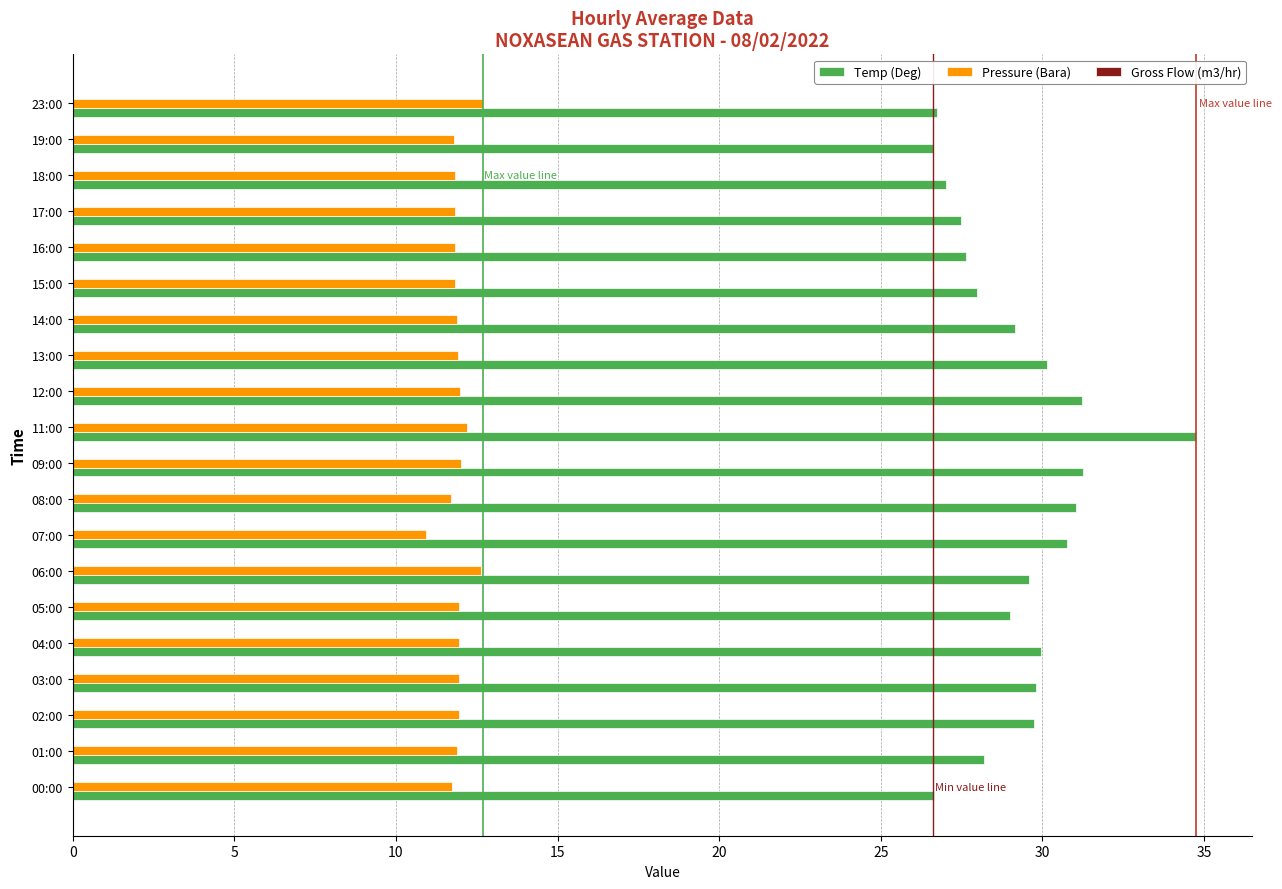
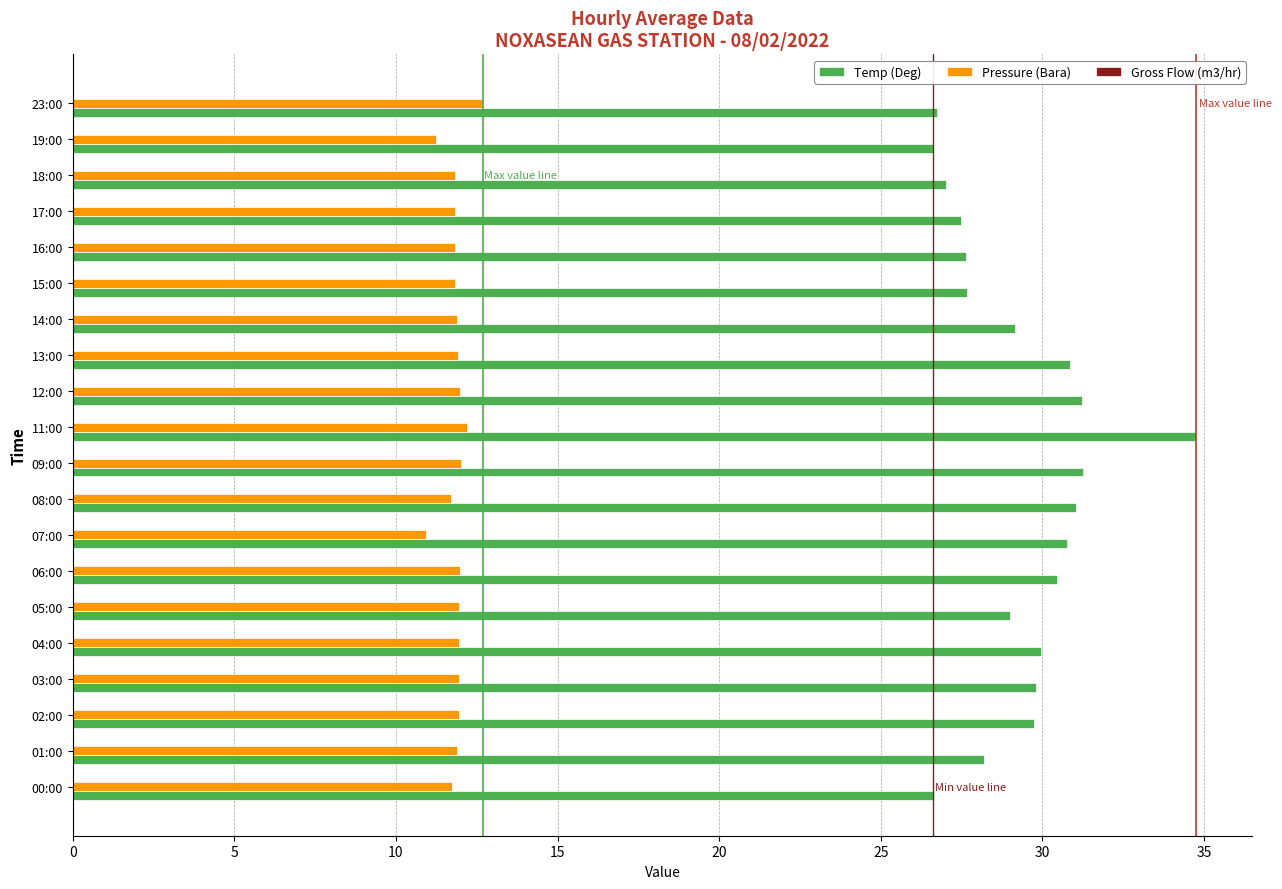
  {
    "Temp (Deg)": {
      "23:00": 26.7,
      "19:00": 26.6,
      "18:00": 27.0,
      "17:00": 27.5,
      "16:00": 27.6,
-     "15:00": 28.0,
+     "15:00": 27.7,
      "14:00": 29.2,
-     "13:00": 30.1,
+     "13:00": 30.9,
      "12:00": 31.2,
      "11:00": 34.8,
      "09:00": 31.3,
      "08:00": 31.0,
      "07:00": 30.8,
-     "06:00": 29.6,
+     "06:00": 30.5,
      "05:00": 29.0,
      "04:00": 30.0,
      "03:00": 29.8,
      "02:00": 29.8,
      "01:00": 28.2,
      "00:00": 26.6
    },
    "Pressure (Bara)": {
      "23:00": 12.7,
-     "19:00": 11.8,
+     "19:00": 11.2,
      "18:00": 11.8,
      "17:00": 11.8,
      "16:00": 11.8,
      "15:00": 11.8,
      "14:00": 11.9,
      "13:00": 11.9,
      "12:00": 12.0,
      "11:00": 12.2,
      "09:00": 12.0,
      "08:00": 11.7,
      "07:00": 10.9,
-     "06:00": 12.6,
+     "06:00": 12.0,
      "05:00": 12.0,
      "04:00": 12.0,
      "03:00": 11.9,
      "02:00": 11.9,
      "01:00": 11.9,
      "00:00": 11.7
    },
    "Gross Flow (m3/hr)": {
      "23:00": 0.0,
      "19:00": 0.0,
      "18:00": 0.0,
      "17:00": 0.0,
      "16:00": 0.0,
      "15:00": 0.0,
      "14:00": 0.0,
      "13:00": 0.0,
      "12:00": 0.0,
      "11:00": 0.0,
      "09:00": 0.0,
      "08:00": 0.0,
      "07:00": 0.0,
      "06:00": 0.0,
      "05:00": 0.0,
      "04:00": 0.0,
      "03:00": 0.0,
      "02:00": 0.0,
      "01:00": 0.0,
      "00:00": 0.0
    }
  }
